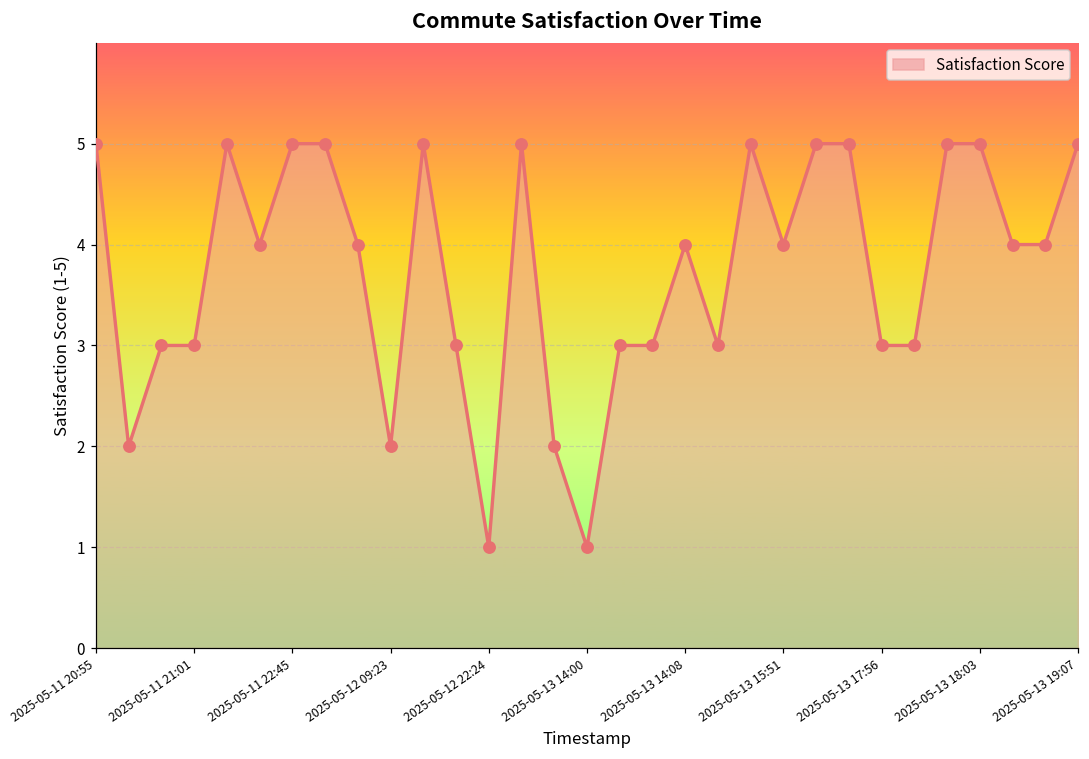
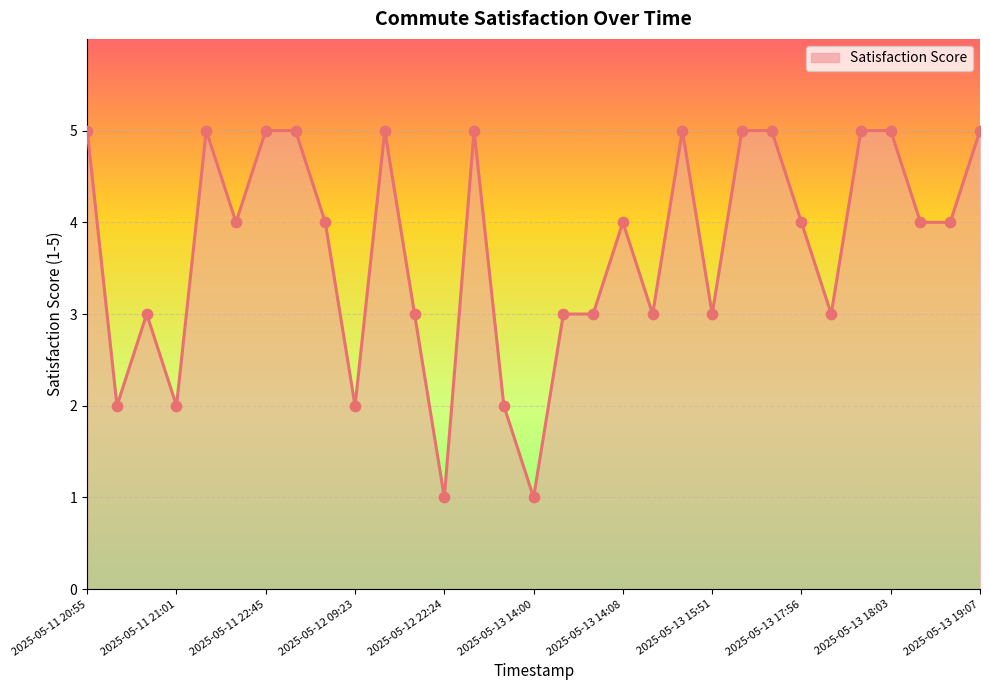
  {
    "2025-05-11 20:55": 5,
-   "2025-05-11 21:01": 3,
+   "2025-05-11 21:01": 2,
    "2025-05-11 22:45": 5,
    "2025-05-12 09:23": 2,
    "2025-05-12 22:24": 1,
    "2025-05-13 14:00": 1,
-   "2025-05-13 15:51": 4,
-   "2025-05-13 17:56": 3,
+   "2025-05-13 15:51": 3,
+   "2025-05-13 17:56": 4,
    "2025-05-13 18:03": 5,
    "2025-05-13 19:07": 5
  }
